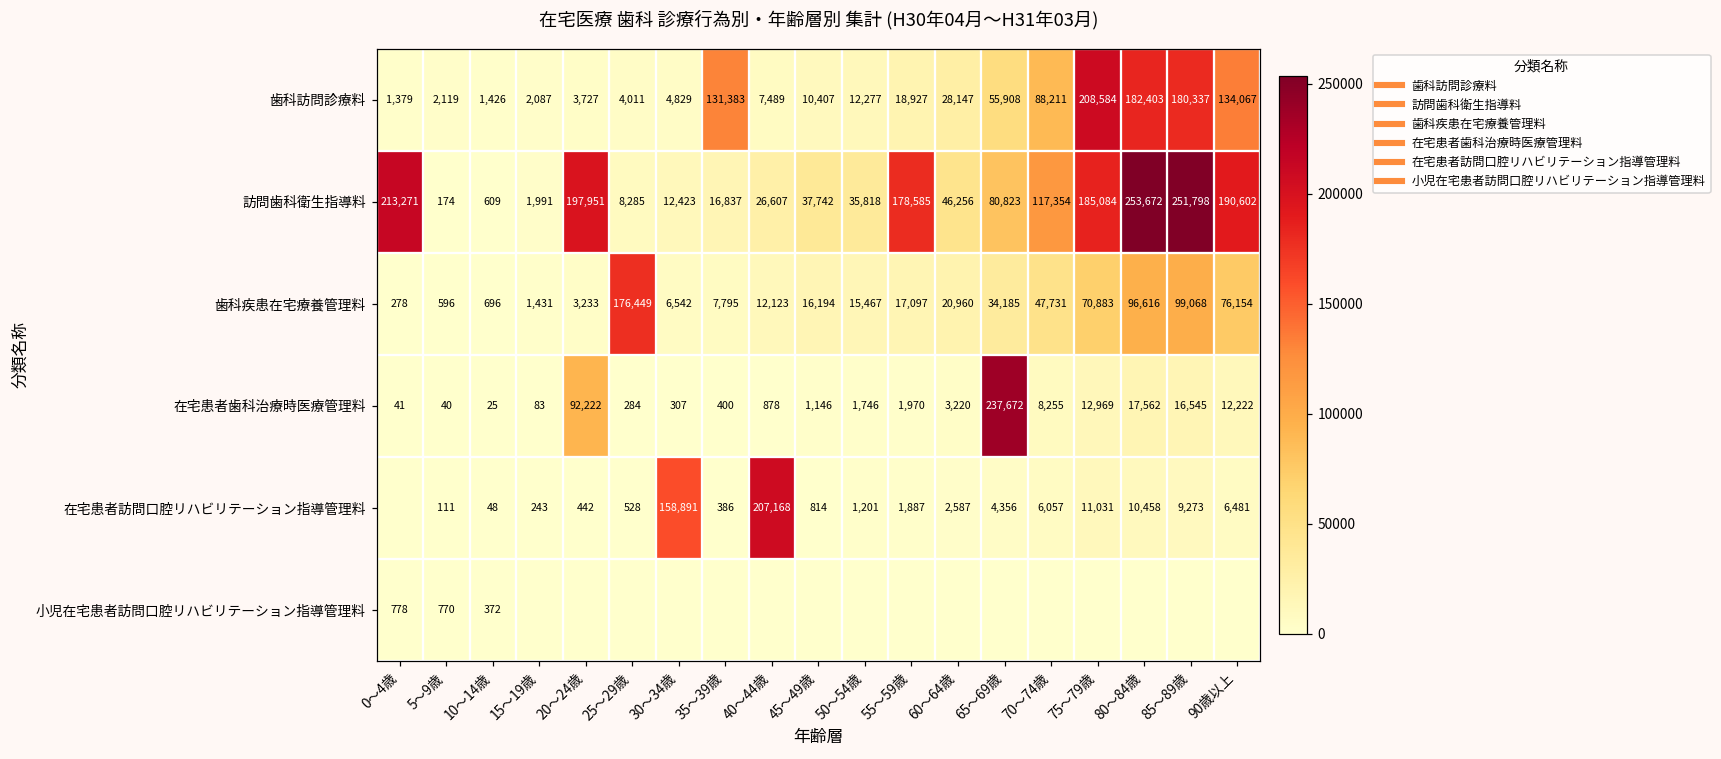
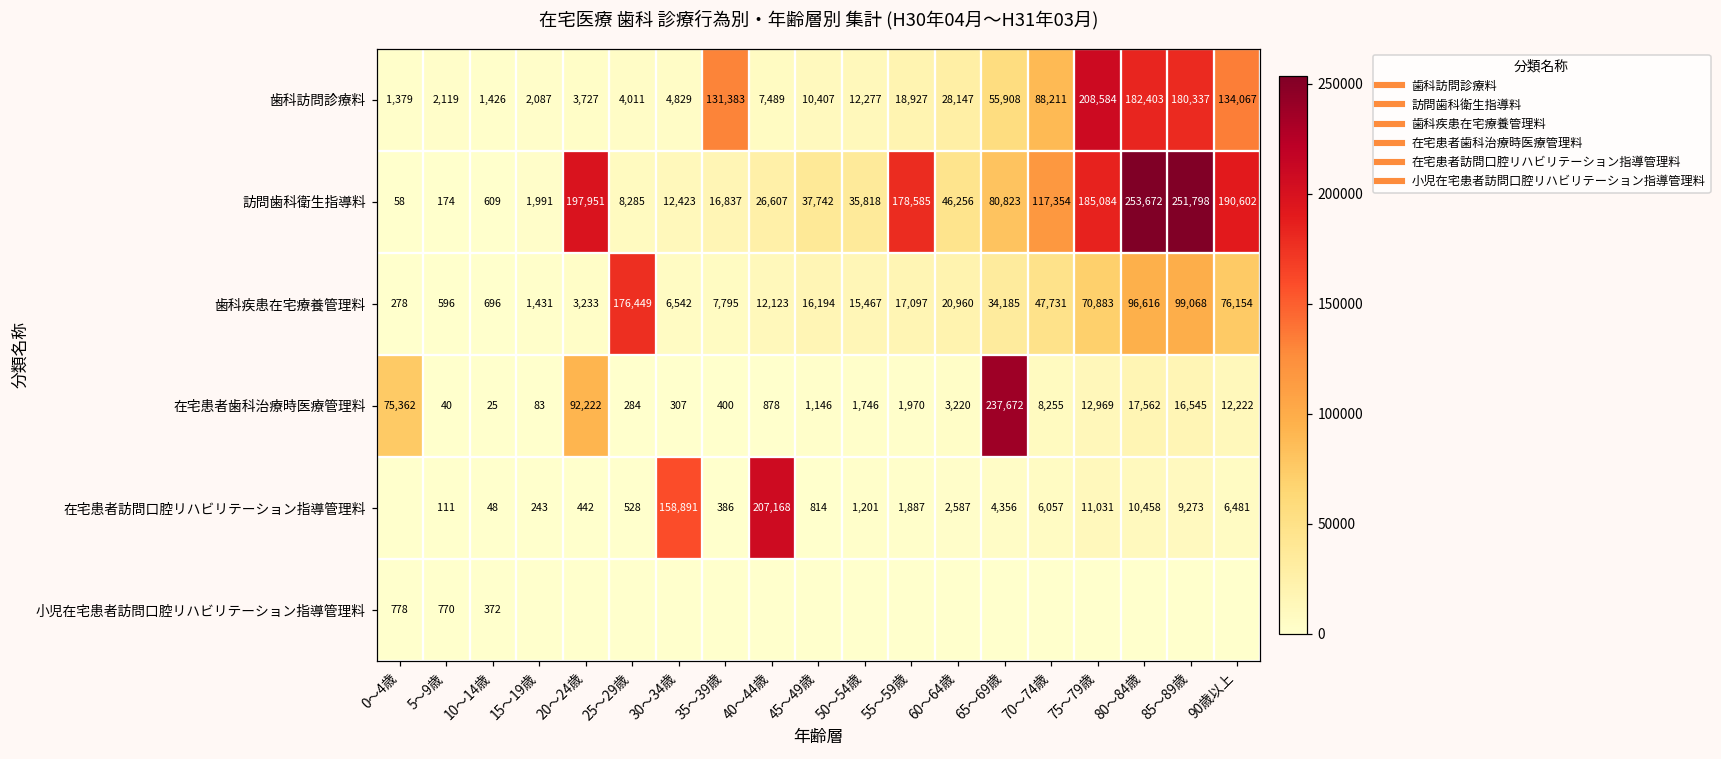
  {
    "歯科訪問診療料": {
      "0～4歳": "1,379",
      "5～9歳": "2,119",
      "10～14歳": "1,426",
      "15～19歳": "2,087",
      "20～24歳": "3,727",
      "25～29歳": "4,011",
      "30～34歳": "4,829",
      "35～39歳": "131,383",
      "40～44歳": "7,489",
      "45～49歳": "10,407",
      "50～54歳": "12,277",
      "55～59歳": "18,927",
      "60～64歳": "28,147",
      "65～69歳": "55,908",
      "70～74歳": "88,211",
      "75～79歳": "208,584",
      "80～84歳": "182,403",
      "85～89歳": "180,337",
      "90歳以上": "134,067"
    },
    "訪問歯科衛生指導料": {
-     "0～4歳": "213,271",
+     "0～4歳": "58",
      "5～9歳": "174",
      "10～14歳": "609",
      "15～19歳": "1,991",
      "20～24歳": "197,951",
      "25～29歳": "8,285",
      "30～34歳": "12,423",
      "35～39歳": "16,837",
      "40～44歳": "26,607",
      "45～49歳": "37,742",
      "50～54歳": "35,818",
      "55～59歳": "178,585",
      "60～64歳": "46,256",
      "65～69歳": "80,823",
      "70～74歳": "117,354",
      "75～79歳": "185,084",
      "80～84歳": "253,672",
      "85～89歳": "251,798",
      "90歳以上": "190,602"
    },
    "歯科疾患在宅療養管理料": {
      "0～4歳": "278",
      "5～9歳": "596",
      "10～14歳": "696",
      "15～19歳": "1,431",
      "20～24歳": "3,233",
      "25～29歳": "176,449",
      "30～34歳": "6,542",
      "35～39歳": "7,795",
      "40～44歳": "12,123",
      "45～49歳": "16,194",
      "50～54歳": "15,467",
      "55～59歳": "17,097",
      "60～64歳": "20,960",
      "65～69歳": "34,185",
      "70～74歳": "47,731",
      "75～79歳": "70,883",
      "80～84歳": "96,616",
      "85～89歳": "99,068",
      "90歳以上": "76,154"
    },
    "在宅患者歯科治療時医療管理料": {
-     "0～4歳": "41",
+     "0～4歳": "75,362",
      "5～9歳": "40",
      "10～14歳": "25",
      "15～19歳": "83",
      "20～24歳": "92,222",
      "25～29歳": "284",
      "30～34歳": "307",
      "35～39歳": "400",
      "40～44歳": "878",
      "45～49歳": "1,146",
      "50～54歳": "1,746",
      "55～59歳": "1,970",
      "60～64歳": "3,220",
      "65～69歳": "237,672",
      "70～74歳": "8,255",
      "75～79歳": "12,969",
      "80～84歳": "17,562",
      "85～89歳": "16,545",
      "90歳以上": "12,222"
    },
    "在宅患者訪問口腔リハビリテーション指導管理料": {
      "5～9歳": "111",
      "10～14歳": "48",
      "15～19歳": "243",
      "20～24歳": "442",
      "25～29歳": "528",
      "30～34歳": "158,891",
      "35～39歳": "386",
      "40～44歳": "207,168",
      "45～49歳": "814",
      "50～54歳": "1,201",
      "55～59歳": "1,887",
      "60～64歳": "2,587",
      "65～69歳": "4,356",
      "70～74歳": "6,057",
      "75～79歳": "11,031",
      "80～84歳": "10,458",
      "85～89歳": "9,273",
      "90歳以上": "6,481"
    },
    "小児在宅患者訪問口腔リハビリテーション指導管理料": {
      "0～4歳": "778",
      "5～9歳": "770",
      "10～14歳": "372"
    }
  }
